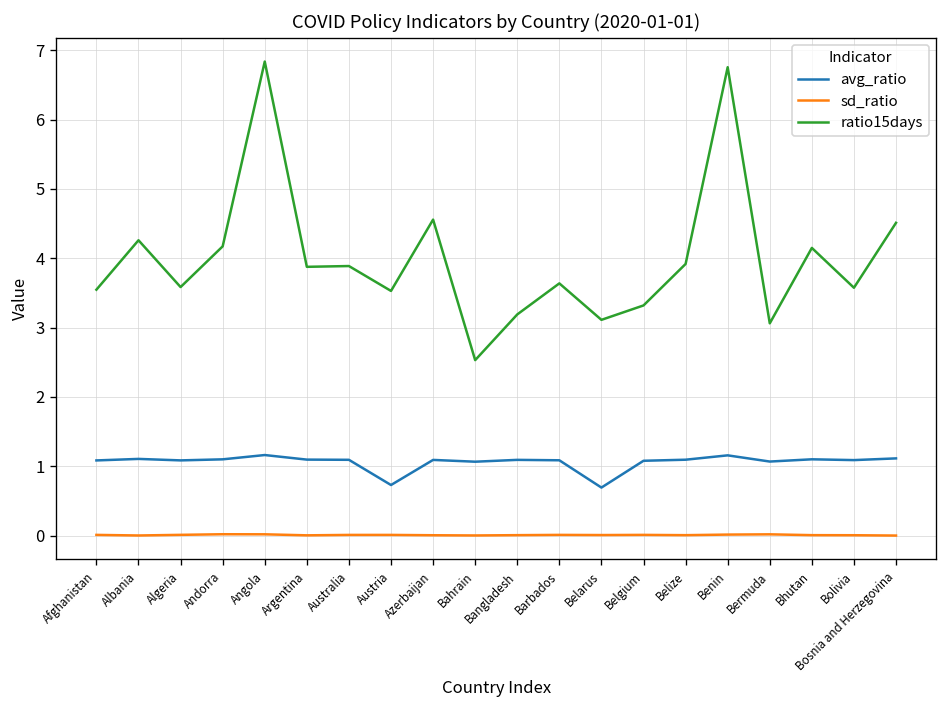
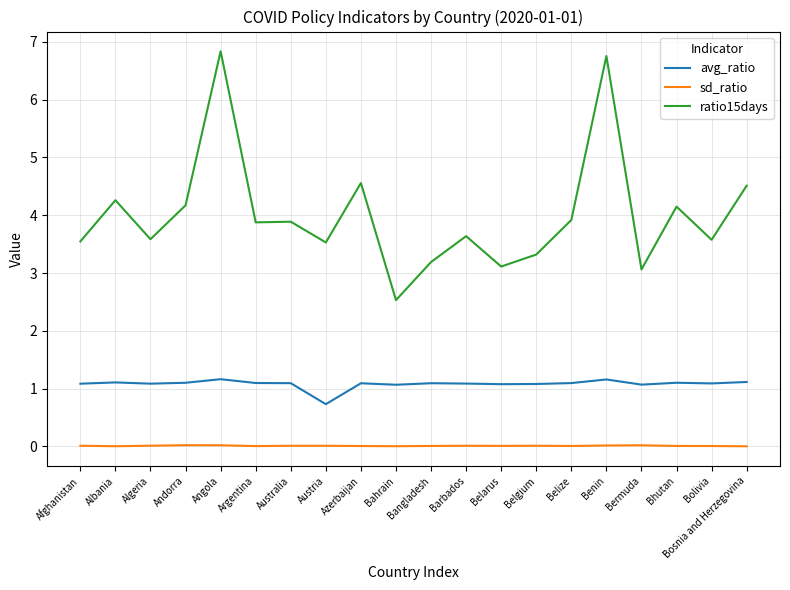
  {
    "avg_ratio": {
      "Afghanistan": 1.1,
      "Albania": 1.1,
      "Algeria": 1.1,
      "Andorra": 1.1,
      "Angola": 1.2,
      "Argentina": 1.1,
      "Australia": 1.1,
      "Austria": 0.7,
      "Azerbaijan": 1.1,
      "Bahrain": 1.1,
      "Bangladesh": 1.1,
      "Barbados": 1.1,
-     "Belarus": 0.7,
+     "Belarus": 1.1,
      "Belgium": 1.1,
      "Belize": 1.1,
      "Benin": 1.2,
      "Bermuda": 1.1,
      "Bhutan": 1.1,
      "Bolivia": 1.1,
      "Bosnia and Herzegovina": 1.1
    },
    "sd_ratio": {
      "Afghanistan": 0.0,
      "Albania": 0.0,
      "Algeria": 0.0,
      "Andorra": 0.0,
      "Angola": 0.0,
      "Argentina": 0.0,
      "Australia": 0.0,
      "Austria": 0.0,
      "Azerbaijan": 0.0,
      "Bahrain": 0.0,
      "Bangladesh": 0.0,
      "Barbados": 0.0,
      "Belarus": 0.0,
      "Belgium": 0.0,
      "Belize": 0.0,
      "Benin": 0.0,
      "Bermuda": 0.0,
      "Bhutan": 0.0,
      "Bolivia": 0.0,
      "Bosnia and Herzegovina": 0.0
    },
    "ratio15days": {
      "Afghanistan": 3.5,
      "Albania": 4.3,
      "Algeria": 3.6,
      "Andorra": 4.2,
      "Angola": 6.8,
      "Argentina": 3.9,
      "Australia": 3.9,
      "Austria": 3.5,
      "Azerbaijan": 4.6,
      "Bahrain": 2.5,
      "Bangladesh": 3.2,
      "Barbados": 3.6,
      "Belarus": 3.1,
      "Belgium": 3.3,
      "Belize": 3.9,
      "Benin": 6.8,
      "Bermuda": 3.1,
      "Bhutan": 4.1,
      "Bolivia": 3.6,
      "Bosnia and Herzegovina": 4.5
    }
  }
